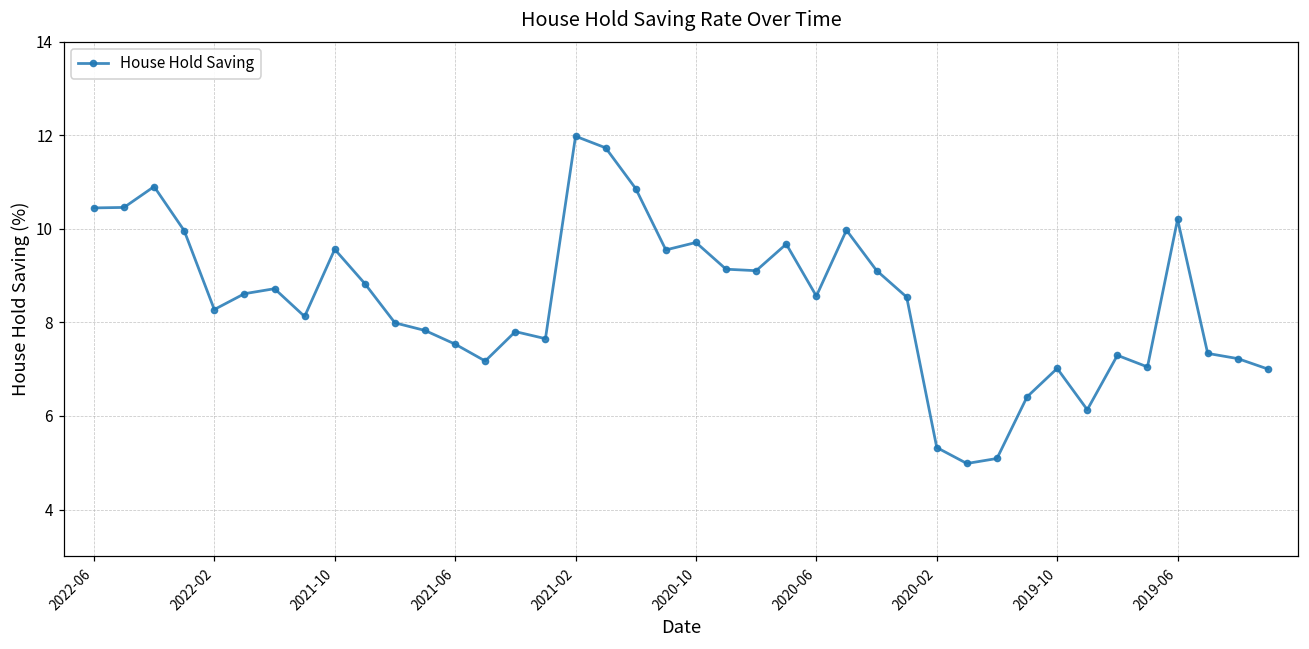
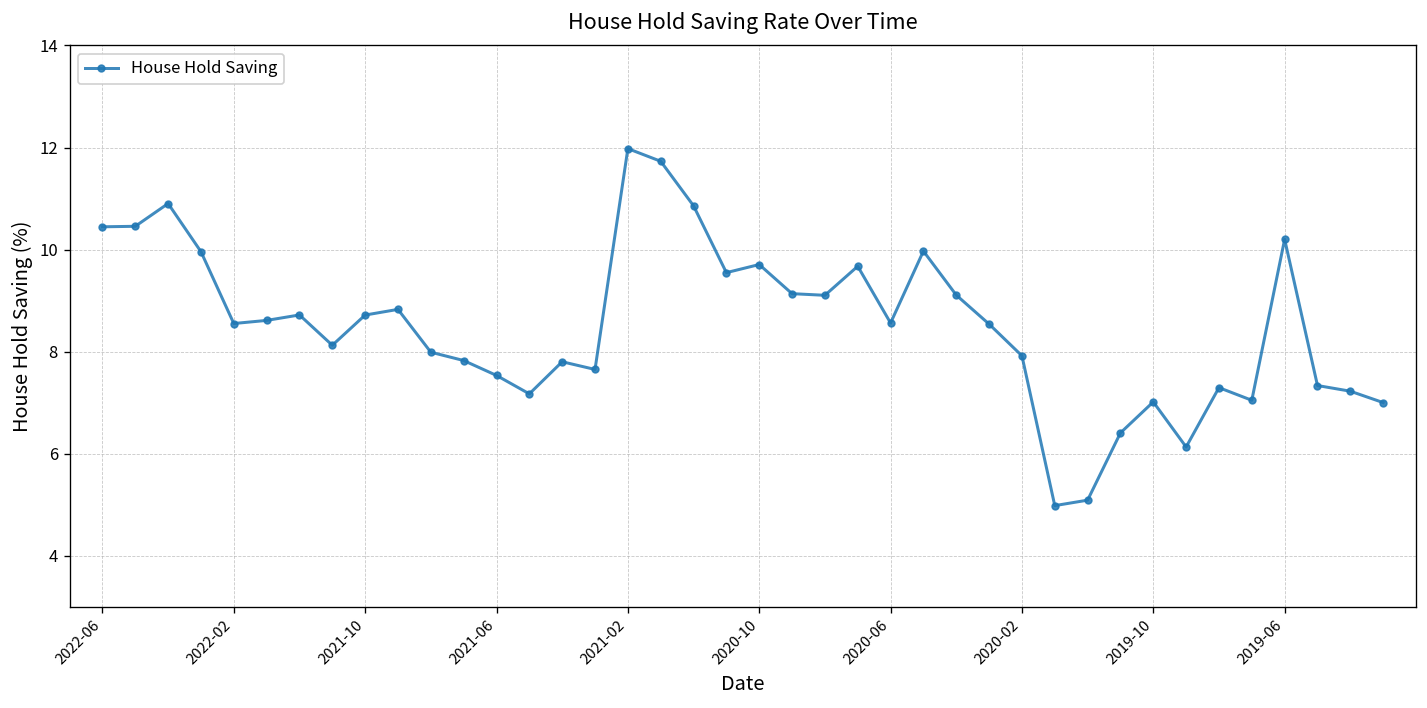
  {
    "2022-06": 10.4,
-   "2022-02": 8.3,
-   "2021-10": 9.6,
+   "2022-02": 8.6,
+   "2021-10": 8.7,
    "2021-06": 7.5,
    "2021-02": 12.0,
    "2020-10": 9.7,
    "2020-06": 8.6,
-   "2020-02": 5.3,
+   "2020-02": 7.9,
    "2019-10": 7.0,
    "2019-06": 10.2
  }
